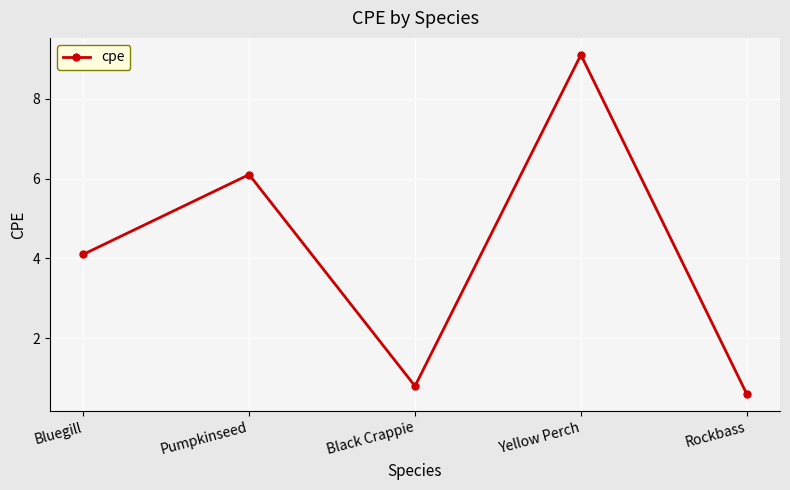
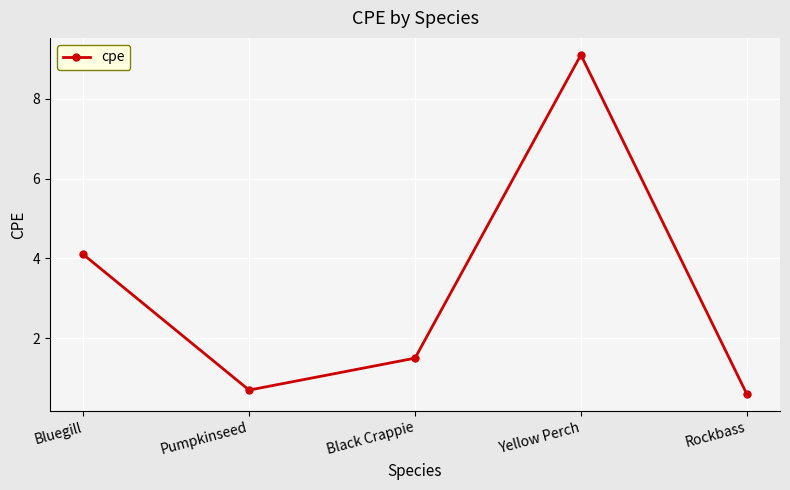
  {
    "Bluegill": 4.1,
-   "Pumpkinseed": 6.1,
-   "Black Crappie": 0.8,
+   "Pumpkinseed": 0.7,
+   "Black Crappie": 1.5,
    "Yellow Perch": 9.1,
    "Rockbass": 0.6
  }
